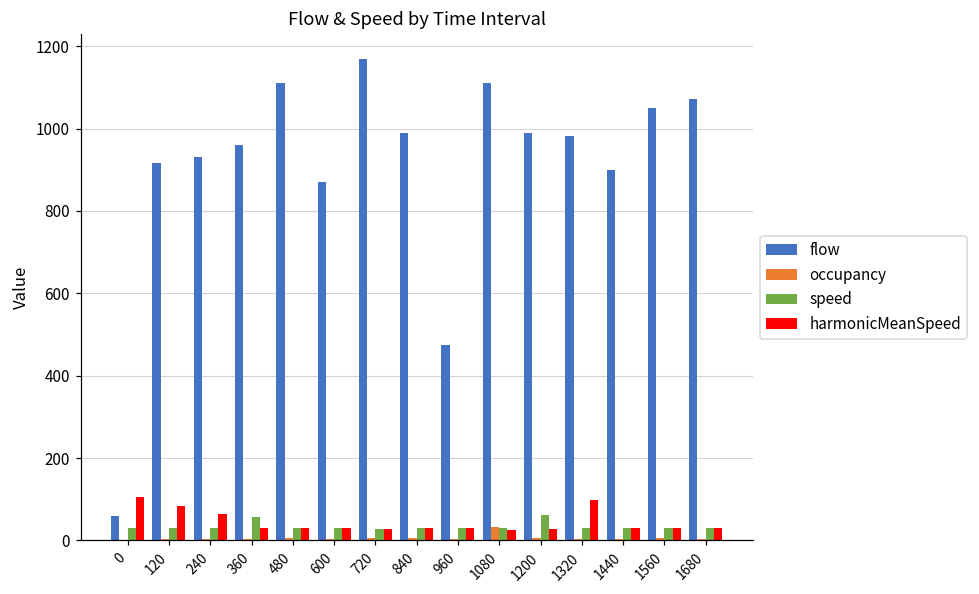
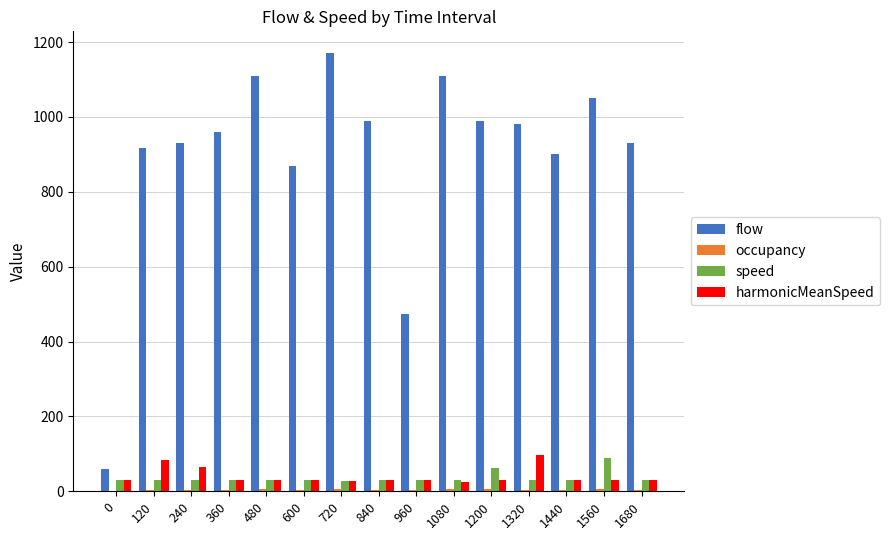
  {
    "flow": {
      "0": 60,
      "120": 920,
      "240": 930,
      "360": 960,
      "480": 1110,
      "600": 870,
      "720": 1170,
      "840": 990,
      "960": 470,
      "1080": 1110,
      "1200": 990,
      "1320": 980,
      "1440": 900,
      "1560": 1050,
-     "1680": 1070
+     "1680": 930
    },
    "occupancy": {
-     "1080": 30
+     "1080": 10
    },
    "speed": {
      "0": 30,
      "120": 30,
      "240": 30,
-     "360": 60,
+     "360": 30,
      "480": 30,
      "600": 30,
      "720": 30,
      "840": 30,
      "960": 30,
      "1080": 30,
      "1200": 60,
      "1320": 30,
      "1440": 30,
-     "1560": 30,
+     "1560": 90,
      "1680": 30
    },
    "harmonicMeanSpeed": {
-     "0": 100,
+     "0": 30,
      "120": 80,
      "240": 70,
      "360": 30,
      "480": 30,
      "600": 30,
      "720": 30,
      "840": 30,
      "960": 30,
      "1080": 30,
      "1200": 30,
      "1320": 100,
      "1440": 30,
      "1560": 30,
      "1680": 30
    }
  }
